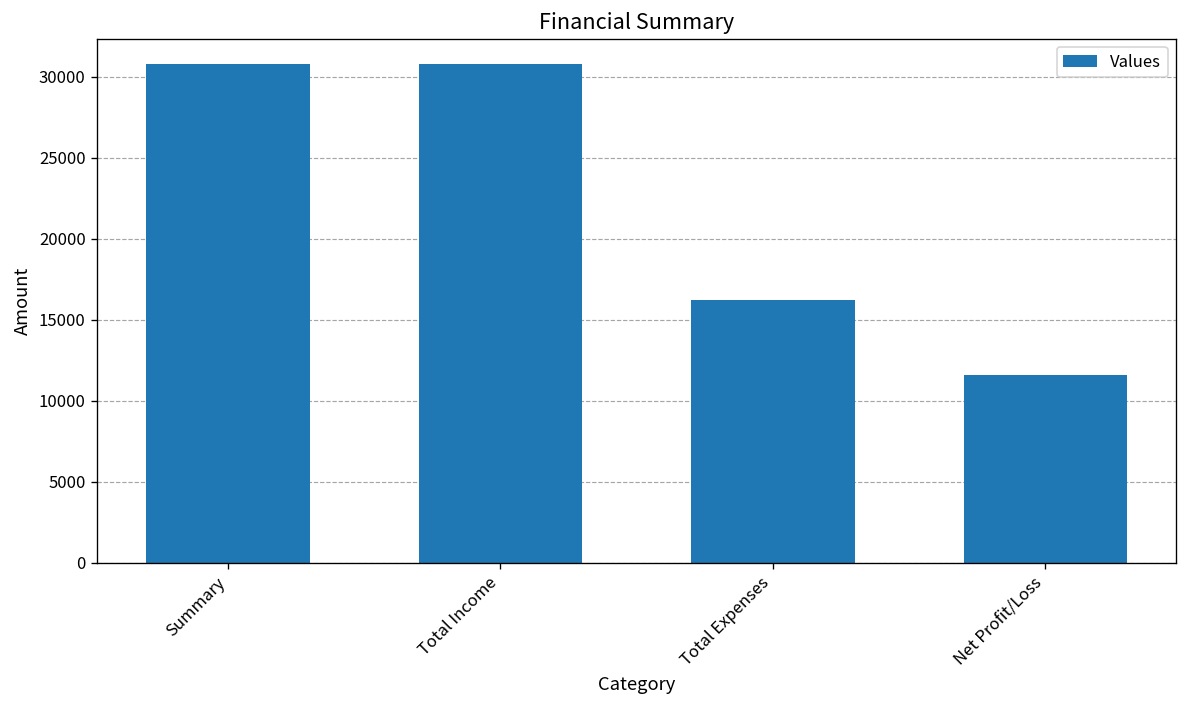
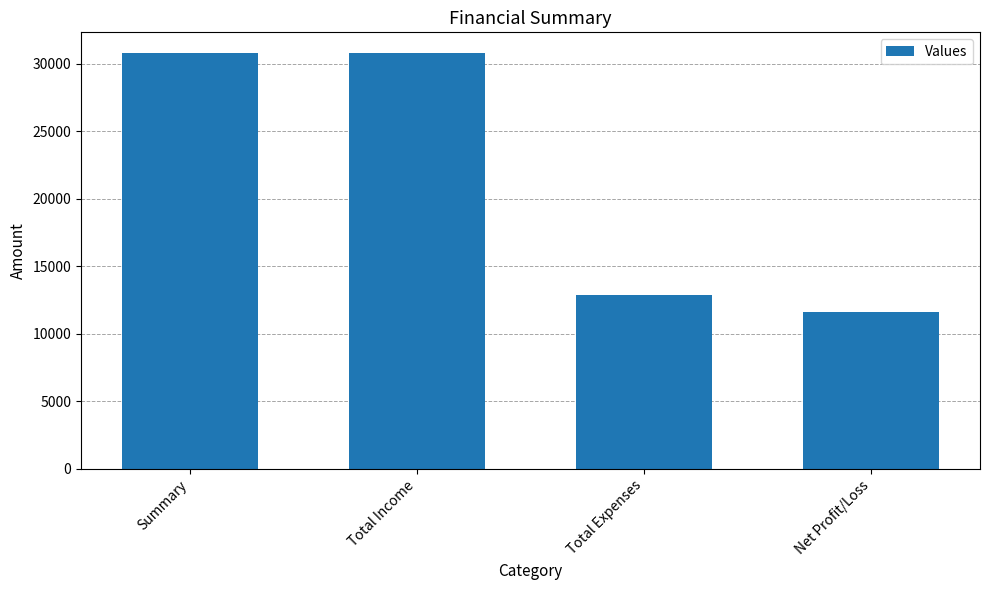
  {
    "Summary": 30800,
    "Total Income": 30800,
-   "Total Expenses": 16200,
+   "Total Expenses": 12900,
    "Net Profit/Loss": 11600
  }
